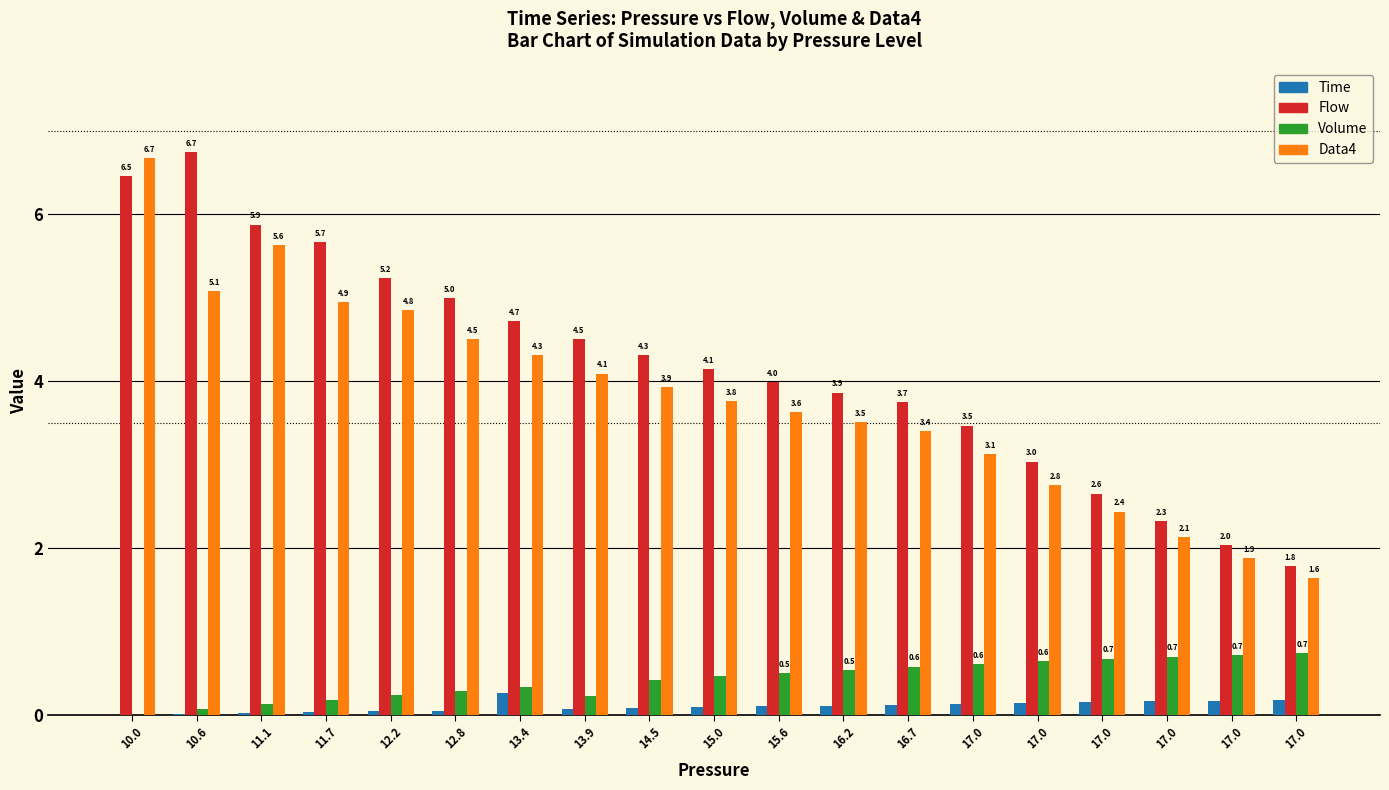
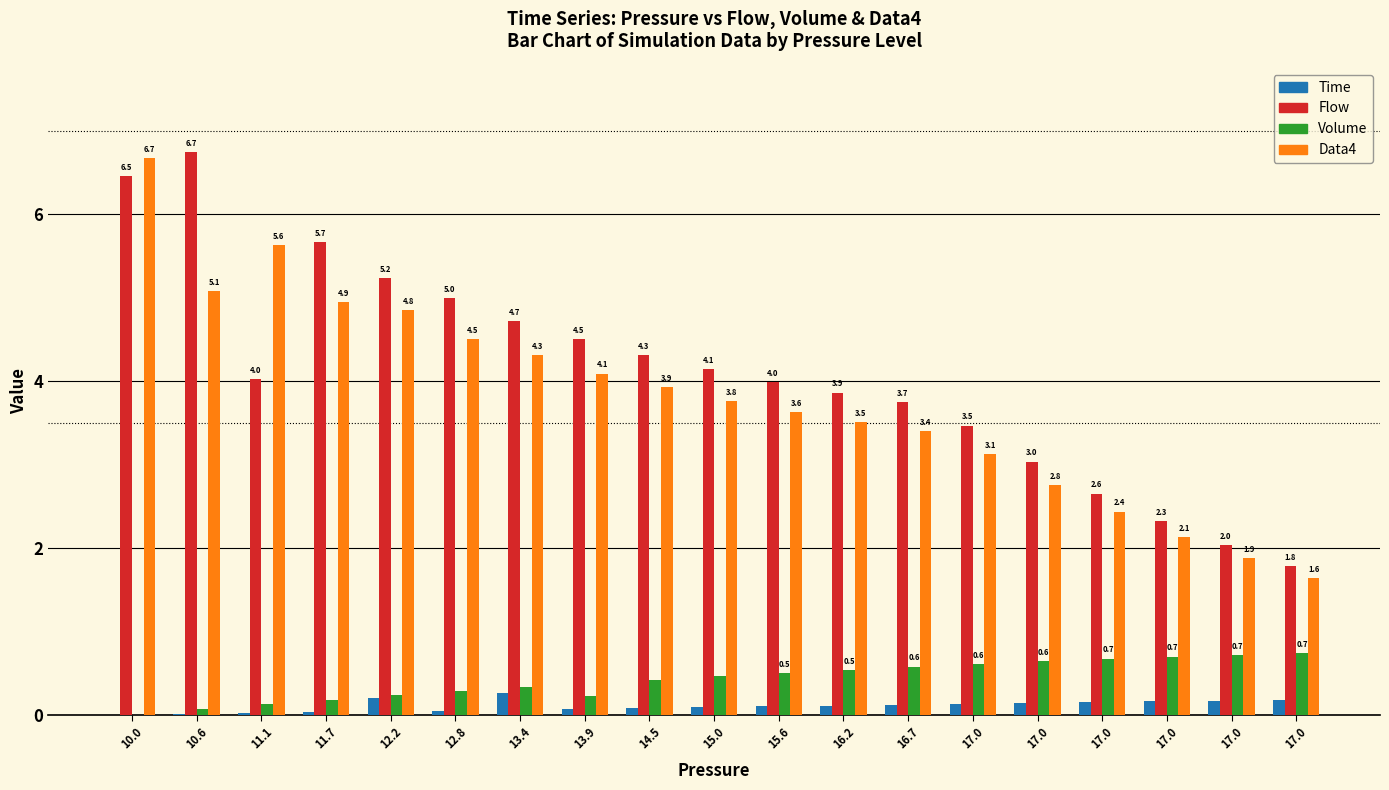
  {
    "Time": {
      "10.0": 0.0,
      "11.7": 0.0,
-     "12.2": 0.0,
+     "12.2": 0.2,
      "12.8": 0.1,
      "13.4": 0.3,
      "13.9": 0.1,
      "14.5": 0.1,
      "15.0": 0.1,
      "15.6": 0.1,
      "16.2": 0.1,
      "16.7": 0.1
    },
    "Flow": {
      "10.0": 6.5,
      "10.6": 6.7,
-     "11.1": 5.9,
+     "11.1": 4.0,
      "11.7": 5.7,
      "12.2": 5.2,
      "12.8": 5.0,
      "13.4": 4.7,
      "13.9": 4.5,
      "14.5": 4.3,
      "15.0": 4.1,
      "15.6": 4.0,
      "16.2": 3.9,
      "16.7": 3.7
    },
    "Volume": {
      "15.6": 0.5,
      "16.2": 0.5,
      "16.7": 0.6
    },
    "Data4": {
      "10.0": 6.7,
      "10.6": 5.1,
      "11.1": 5.6,
      "11.7": 4.9,
      "12.2": 4.8,
      "12.8": 4.5,
      "13.4": 4.3,
      "13.9": 4.1,
      "14.5": 3.9,
      "15.0": 3.8,
      "15.6": 3.6,
      "16.2": 3.5,
      "16.7": 3.4
    }
  }
